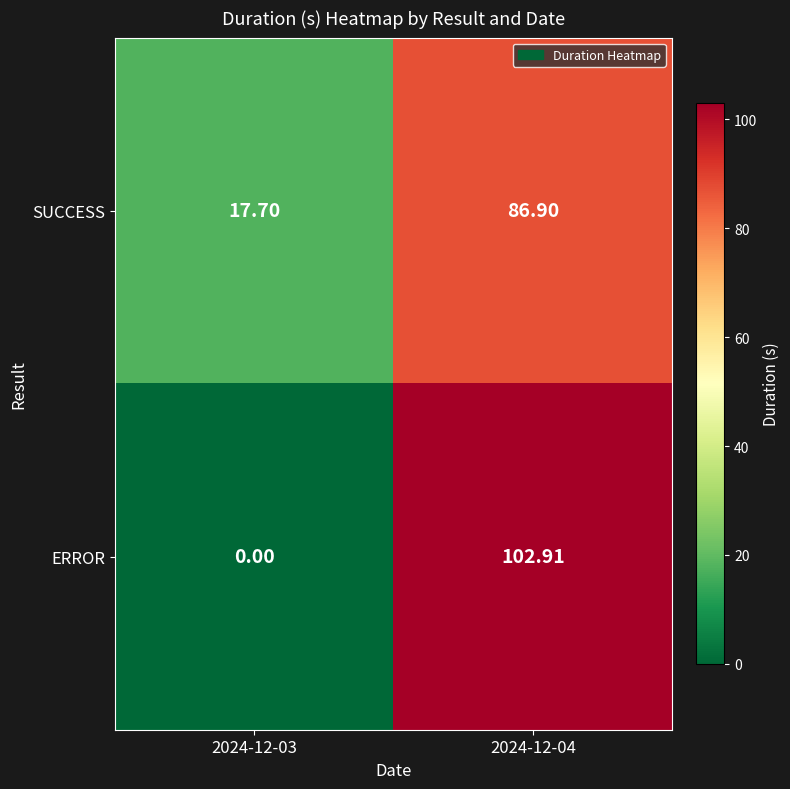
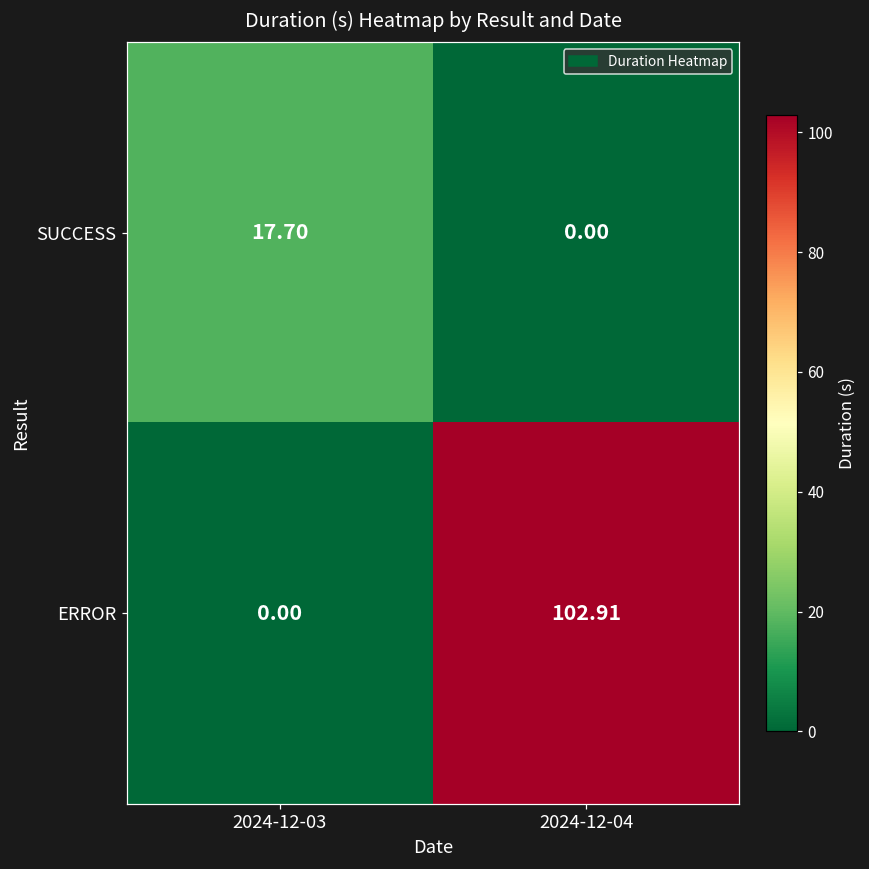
  {
    "SUCCESS": {
      "2024-12-03": 17.70,
-     "2024-12-04": 86.90
+     "2024-12-04": 0.00
    },
    "ERROR": {
      "2024-12-03": 0.00,
      "2024-12-04": 102.91
    }
  }
